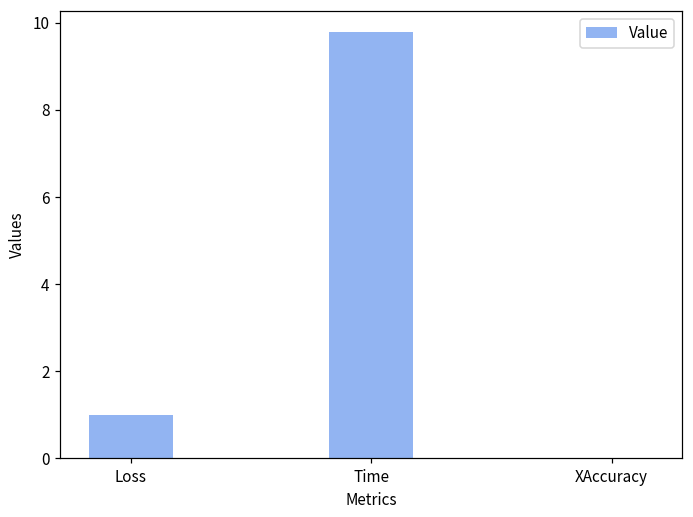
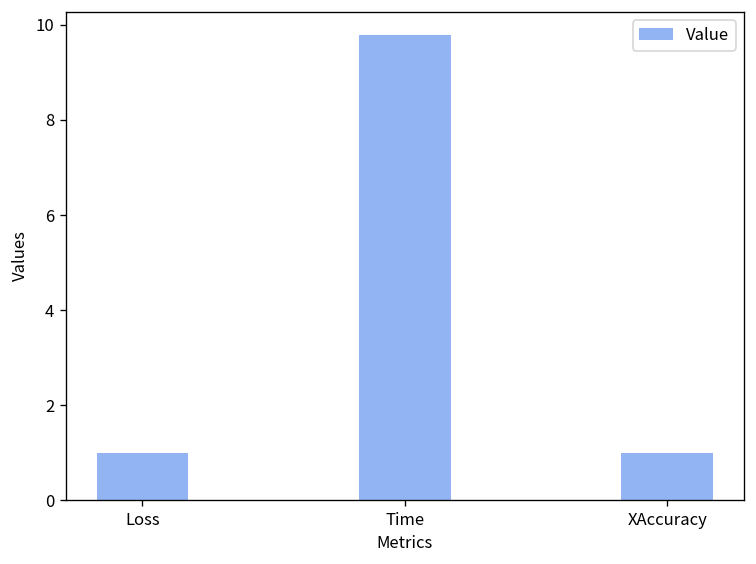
  {
    "Loss": 1,
    "Time": 9.8,
-   "XAccuracy": 0
+   "XAccuracy": 1
  }
